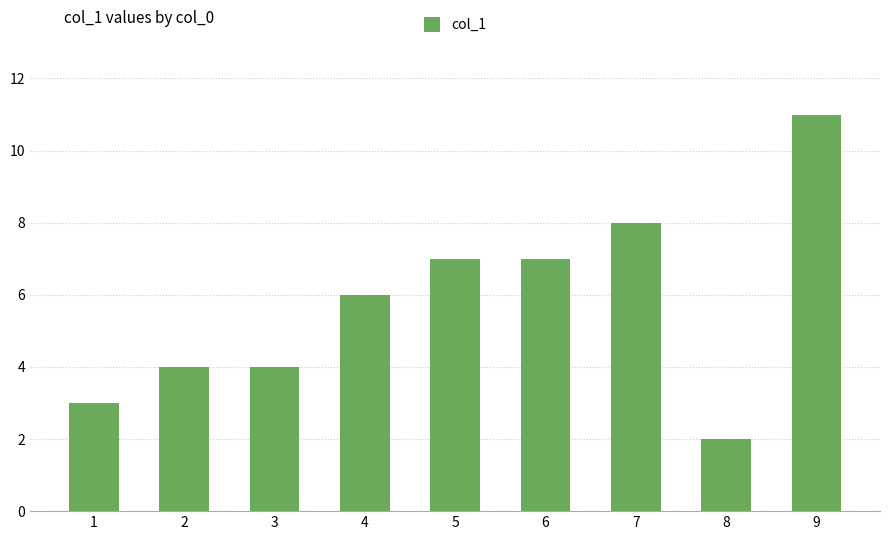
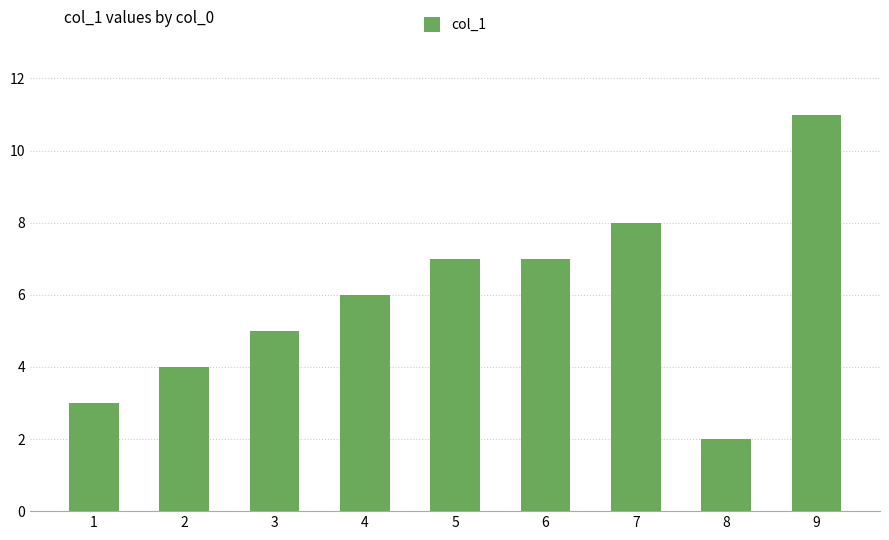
  {
    "1": 3,
    "2": 4,
-   "3": 4,
+   "3": 5,
    "4": 6,
    "5": 7,
    "6": 7,
    "7": 8,
    "8": 2,
    "9": 11
  }
